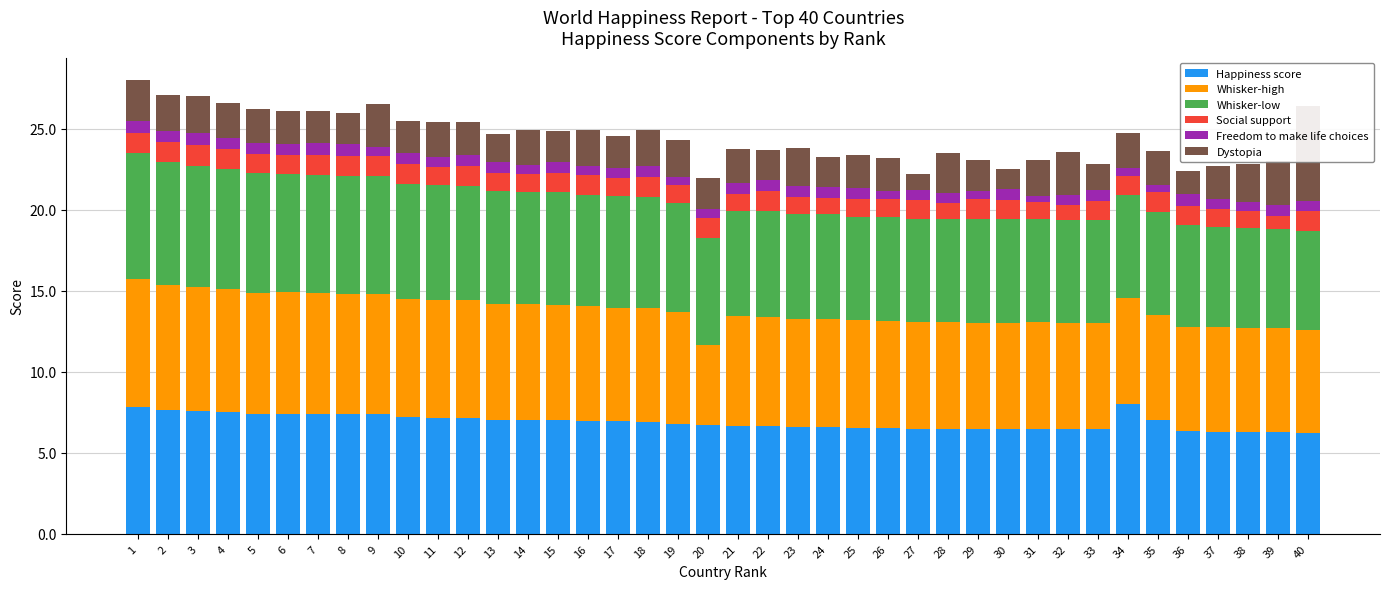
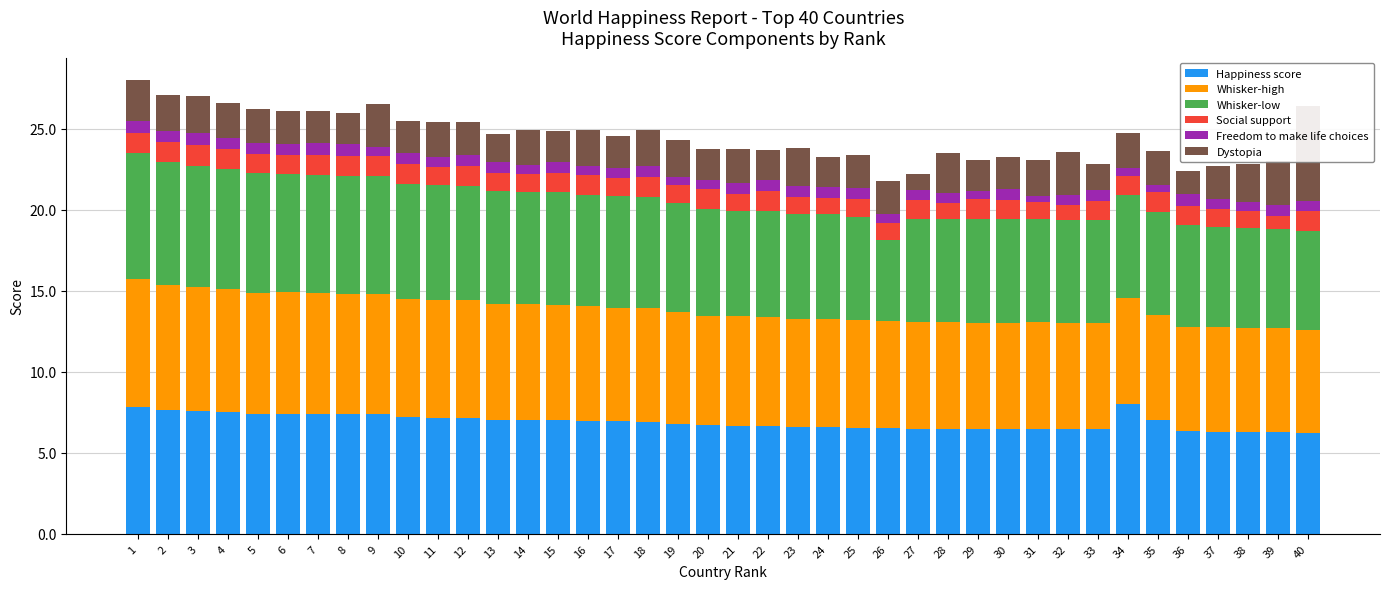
  {
    "Whisker-high": {
      "1": 7.9,
      "2": 7.7,
      "3": 7.7,
      "4": 7.6,
      "5": 7.5,
      "6": 7.5,
      "7": 7.5,
      "8": 7.4,
      "9": 7.4,
      "10": 7.3,
      "11": 7.2,
      "12": 7.2,
      "13": 7.1,
      "14": 7.1,
      "15": 7.1,
      "16": 7.1,
      "17": 7.0,
      "18": 7.0,
      "19": 6.9,
-     "20": 4.9,
+     "20": 6.8,
      "21": 6.8,
      "22": 6.7,
      "23": 6.7,
      "24": 6.7,
      "25": 6.6,
      "26": 6.6,
      "27": 6.6,
      "28": 6.6,
      "29": 6.6,
      "30": 6.6,
      "31": 6.6,
      "32": 6.6,
      "33": 6.5,
      "34": 6.5,
      "35": 6.5,
      "36": 6.4,
      "37": 6.5,
      "38": 6.4,
      "39": 6.5,
      "40": 6.3
    },
    "Whisker-low": {
      "1": 7.8,
      "2": 7.6,
      "3": 7.5,
      "4": 7.4,
      "5": 7.4,
      "6": 7.3,
      "7": 7.3,
      "8": 7.3,
      "9": 7.3,
      "10": 7.1,
      "11": 7.1,
      "12": 7.1,
      "13": 7.0,
      "14": 6.9,
      "15": 6.9,
      "16": 6.9,
      "17": 6.9,
      "18": 6.8,
      "19": 6.7,
      "20": 6.6,
      "21": 6.5,
      "22": 6.5,
      "23": 6.5,
      "24": 6.5,
      "25": 6.4,
-     "26": 6.4,
+     "26": 5.0,
      "27": 6.4,
      "28": 6.4,
      "29": 6.4,
      "30": 6.4,
      "31": 6.4,
      "32": 6.3,
      "33": 6.4,
      "34": 6.4,
      "35": 6.3,
      "36": 6.3,
      "37": 6.2,
      "38": 6.2,
      "39": 6.1,
      "40": 6.1
    },
    "Dystopia": {
      "1": 2.5,
      "2": 2.2,
      "3": 2.3,
      "4": 2.2,
      "5": 2.1,
      "6": 2.0,
      "7": 2.0,
      "8": 1.9,
      "9": 2.6,
      "10": 2.0,
      "11": 2.1,
      "12": 2.0,
      "13": 1.7,
      "14": 2.1,
      "15": 1.9,
      "16": 2.2,
      "17": 2.0,
      "18": 2.3,
      "19": 2.3,
      "20": 1.9,
      "21": 2.1,
      "22": 1.9,
      "23": 2.3,
      "24": 1.8,
      "25": 2.1,
      "26": 2.0,
      "27": 0.9,
      "28": 2.4,
      "29": 1.9,
-     "30": 1.2,
+     "30": 2.0,
      "31": 2.2,
      "32": 2.6,
      "33": 1.6,
      "34": 2.2,
      "35": 2.1,
      "36": 1.4,
      "37": 2.1,
      "38": 2.4
    }
  }
